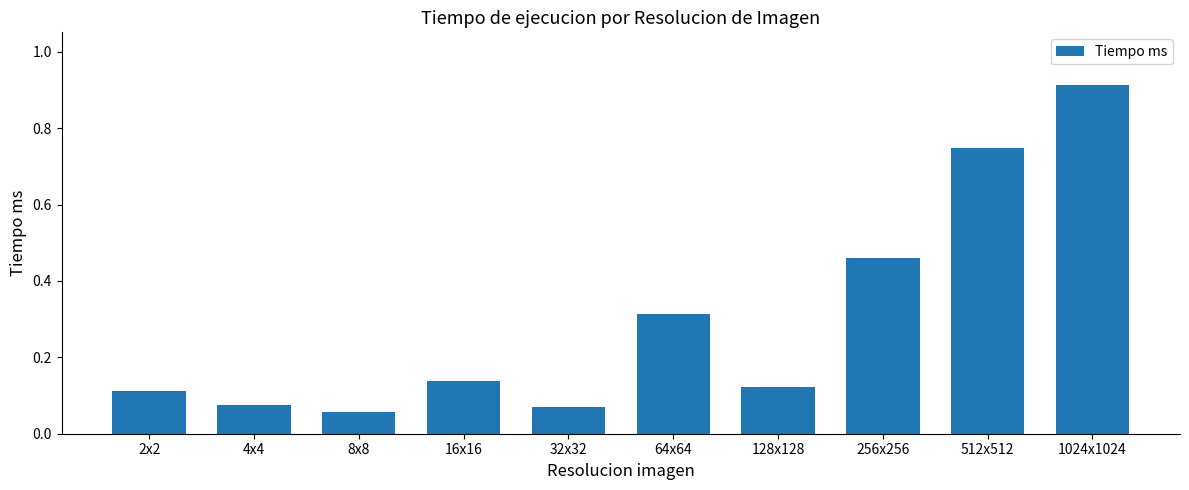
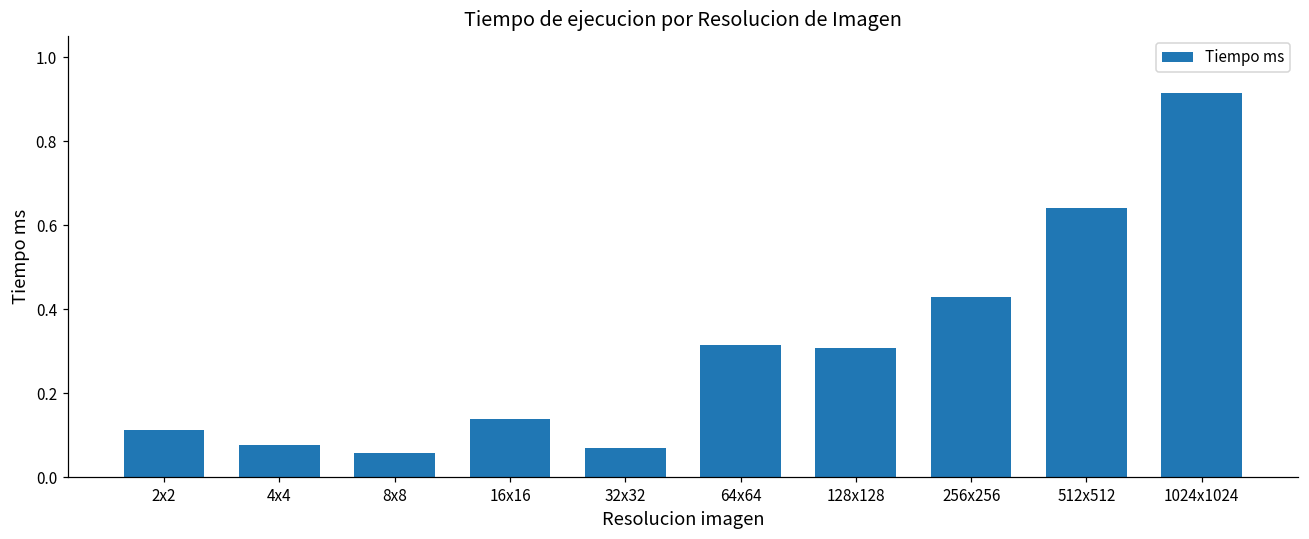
  {
    "2x2": 0.11,
    "4x4": 0.08,
    "8x8": 0.06,
    "16x16": 0.14,
    "32x32": 0.07,
    "64x64": 0.31,
-   "128x128": 0.12,
-   "256x256": 0.46,
-   "512x512": 0.75,
+   "128x128": 0.31,
+   "256x256": 0.43,
+   "512x512": 0.64,
    "1024x1024": 0.91
  }
